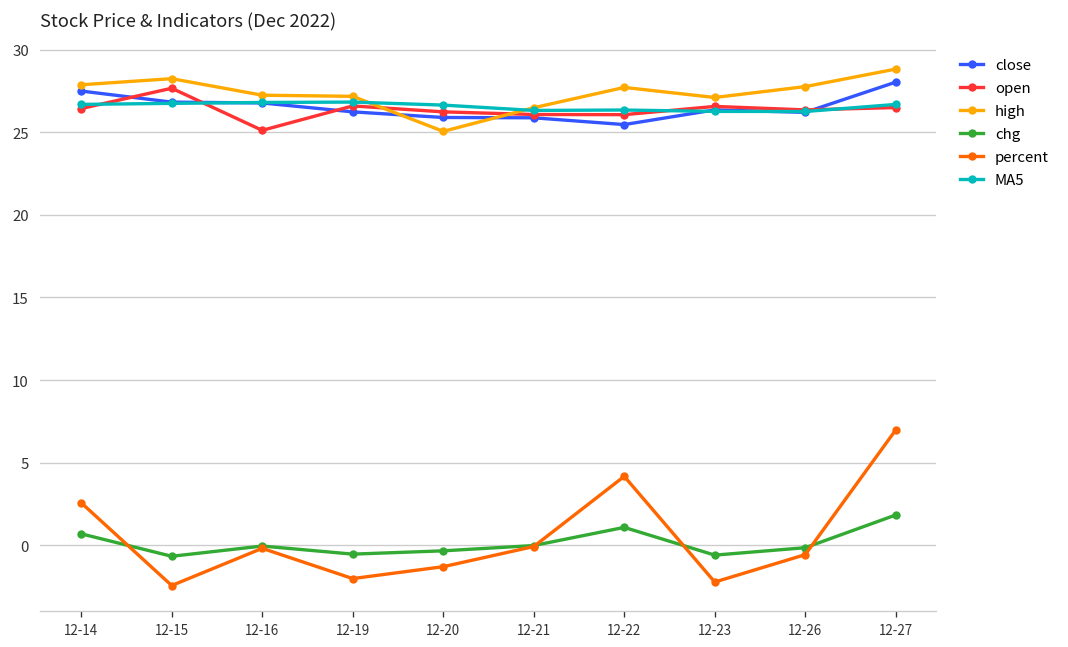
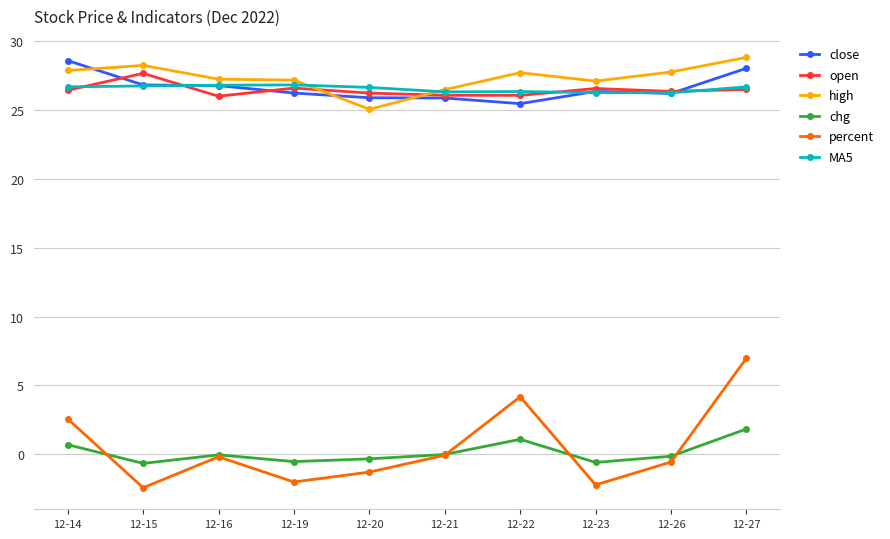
  {
    "close": {
-     "12-14": 27.5,
+     "12-14": 28.6,
      "12-19": 26.2,
      "12-20": 25.9,
      "12-21": 25.9,
      "12-22": 25.5,
      "12-27": 28.0
    },
    "open": {
      "12-14": 26.4,
      "12-15": 27.7,
-     "12-16": 25.1,
+     "12-16": 26.0,
      "12-19": 26.6,
      "12-20": 26.2,
      "12-21": 26.1,
      "12-22": 26.1,
      "12-23": 26.6,
      "12-27": 26.5
    },
    "high": {
      "12-14": 27.9,
      "12-15": 28.3,
      "12-16": 27.3,
      "12-19": 27.2,
      "12-20": 25.1,
      "12-22": 27.7,
      "12-23": 27.1,
      "12-26": 27.8,
      "12-27": 28.8
    },
    "chg": {
      "12-14": 0.7,
      "12-15": -0.7,
      "12-19": -0.5,
      "12-20": -0.3,
      "12-22": 1.1,
      "12-23": -0.6,
      "12-26": -0.2,
      "12-27": 1.8
    },
    "percent": {
      "12-14": 2.6,
      "12-15": -2.4,
      "12-19": -2.0,
      "12-20": -1.3,
      "12-22": 4.2,
      "12-23": -2.2,
      "12-26": -0.6,
      "12-27": 7.0
    },
    "MA5": {
      "12-14": 26.7,
      "12-19": 26.8,
      "12-20": 26.7,
      "12-22": 26.4,
      "12-27": 26.7
    }
  }
